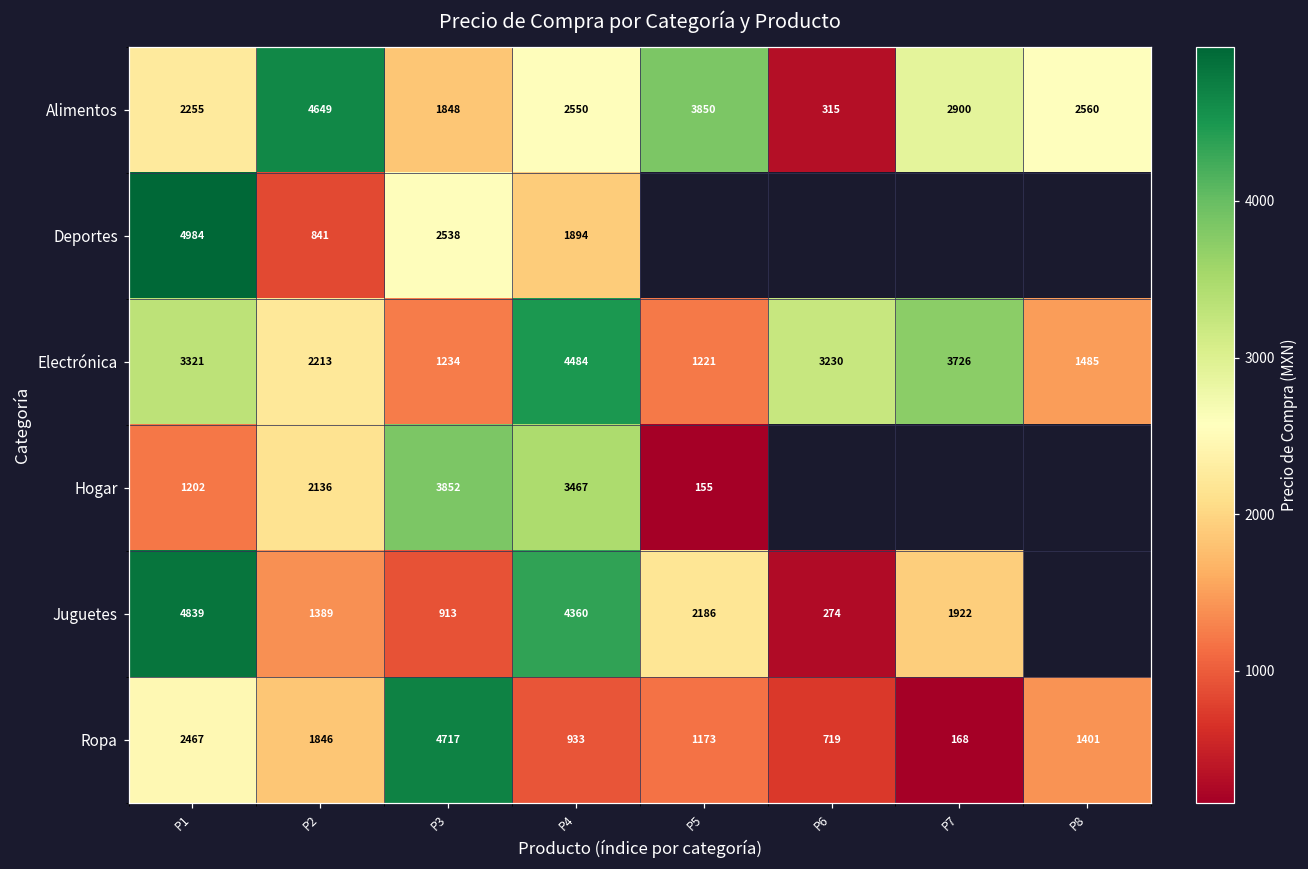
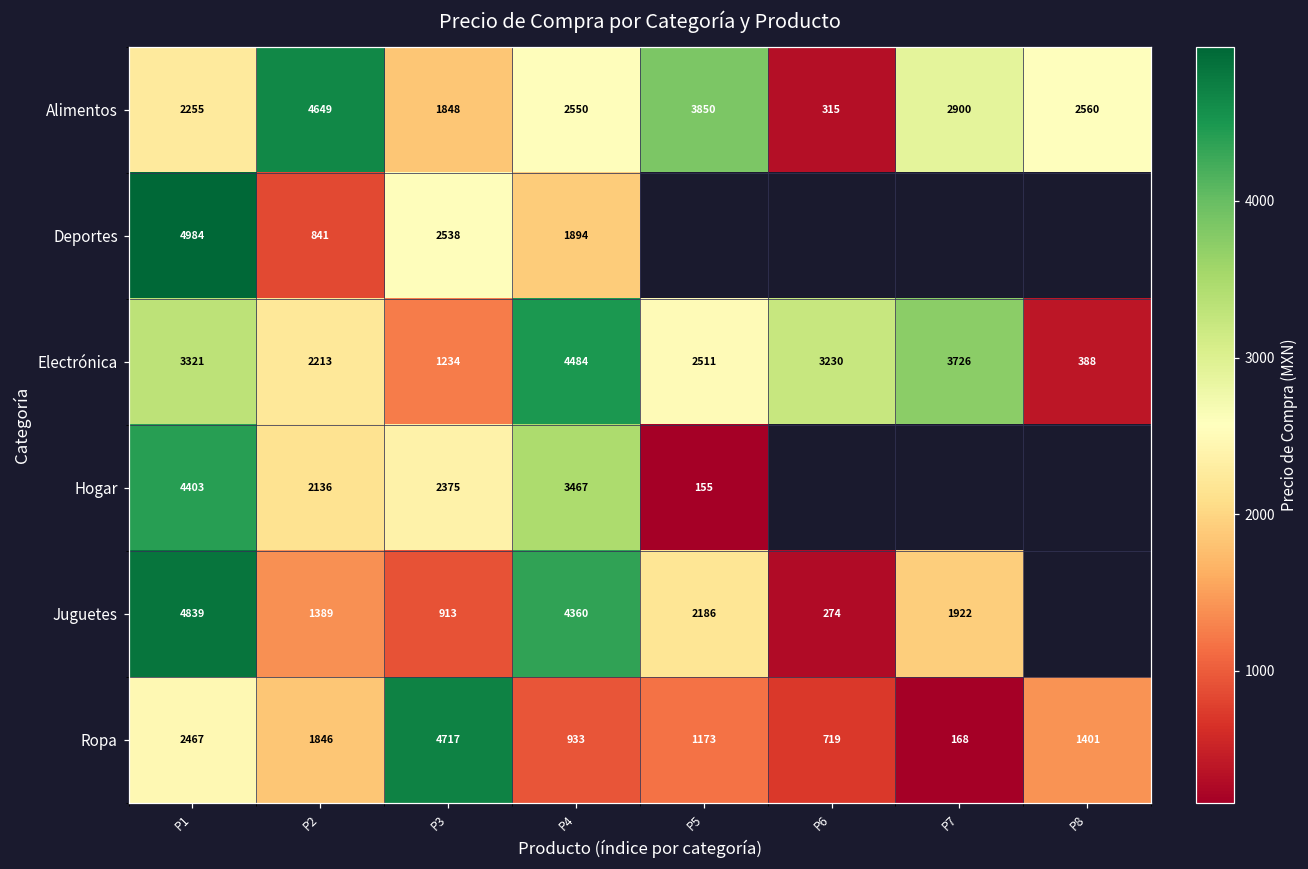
  {
    "Alimentos": {
      "P1": 2255,
      "P2": 4649,
      "P3": 1848,
      "P4": 2550,
      "P5": 3850,
      "P6": 315,
      "P7": 2900,
      "P8": 2560
    },
    "Deportes": {
      "P1": 4984,
      "P2": 841,
      "P3": 2538,
      "P4": 1894
    },
    "Electrónica": {
      "P1": 3321,
      "P2": 2213,
      "P3": 1234,
      "P4": 4484,
-     "P5": 1221,
+     "P5": 2511,
      "P6": 3230,
      "P7": 3726,
-     "P8": 1485
+     "P8": 388
    },
    "Hogar": {
-     "P1": 1202,
+     "P1": 4403,
      "P2": 2136,
-     "P3": 3852,
+     "P3": 2375,
      "P4": 3467,
      "P5": 155
    },
    "Juguetes": {
      "P1": 4839,
      "P2": 1389,
      "P3": 913,
      "P4": 4360,
      "P5": 2186,
      "P6": 274,
      "P7": 1922
    },
    "Ropa": {
      "P1": 2467,
      "P2": 1846,
      "P3": 4717,
      "P4": 933,
      "P5": 1173,
      "P6": 719,
      "P7": 168,
      "P8": 1401
    }
  }
